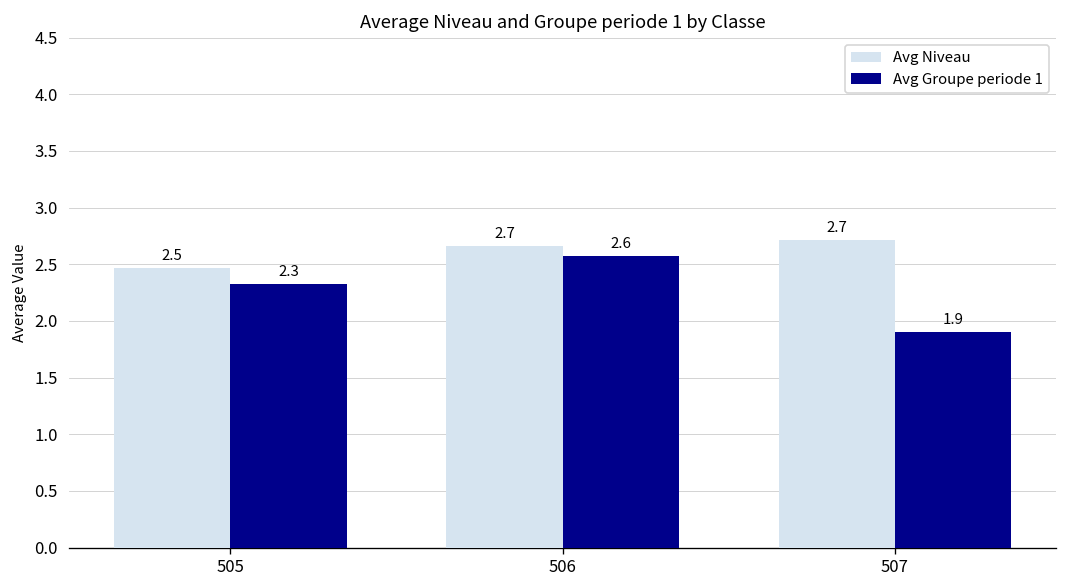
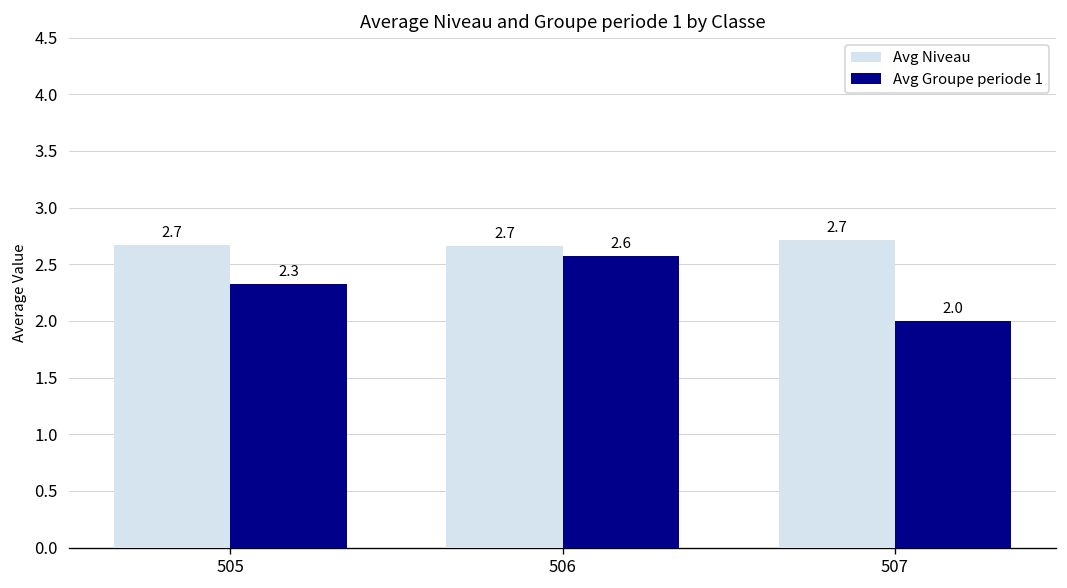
  {
    "Avg Niveau": {
-     "505": 2.5,
+     "505": 2.7,
      "506": 2.7,
      "507": 2.7
    },
    "Avg Groupe periode 1": {
      "505": 2.3,
      "506": 2.6,
-     "507": 1.9
+     "507": 2.0
    }
  }
